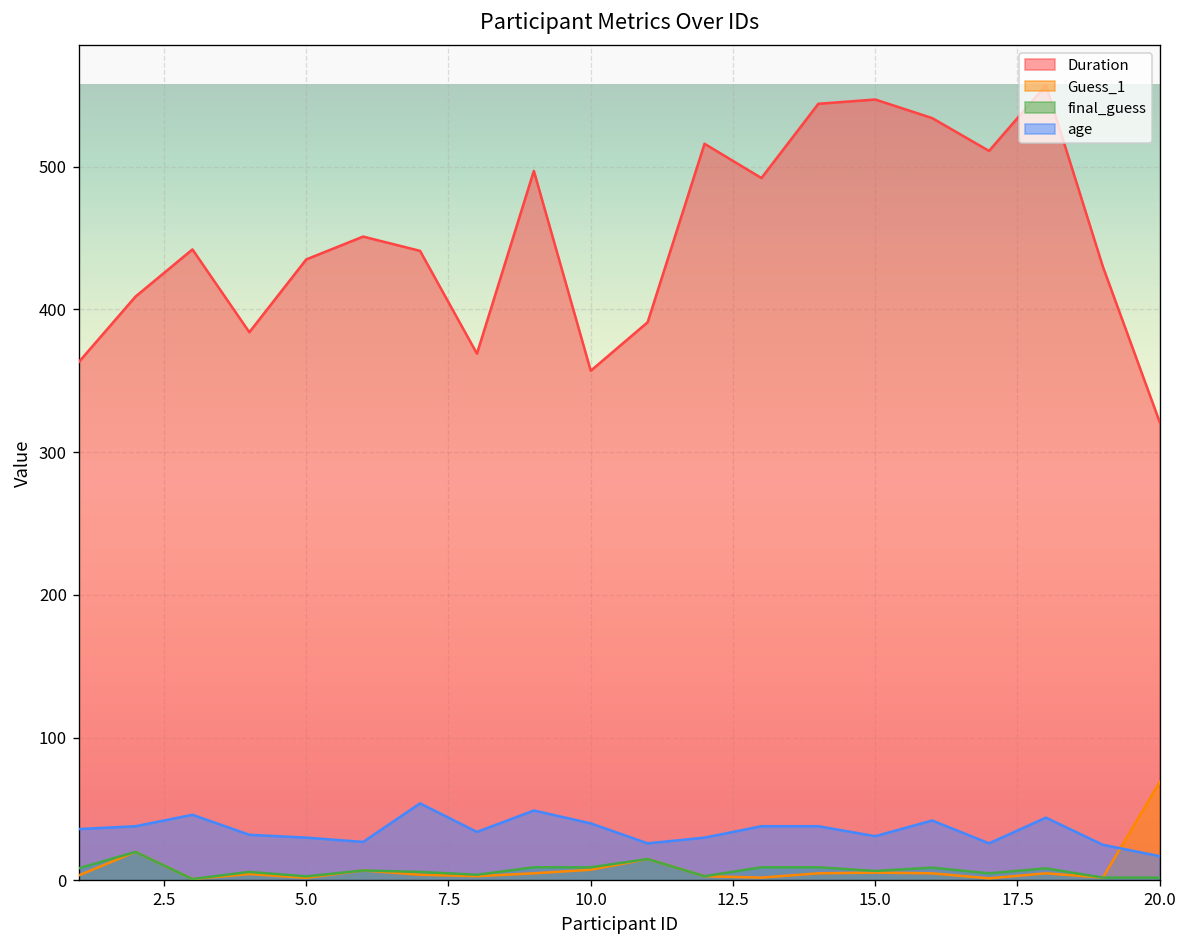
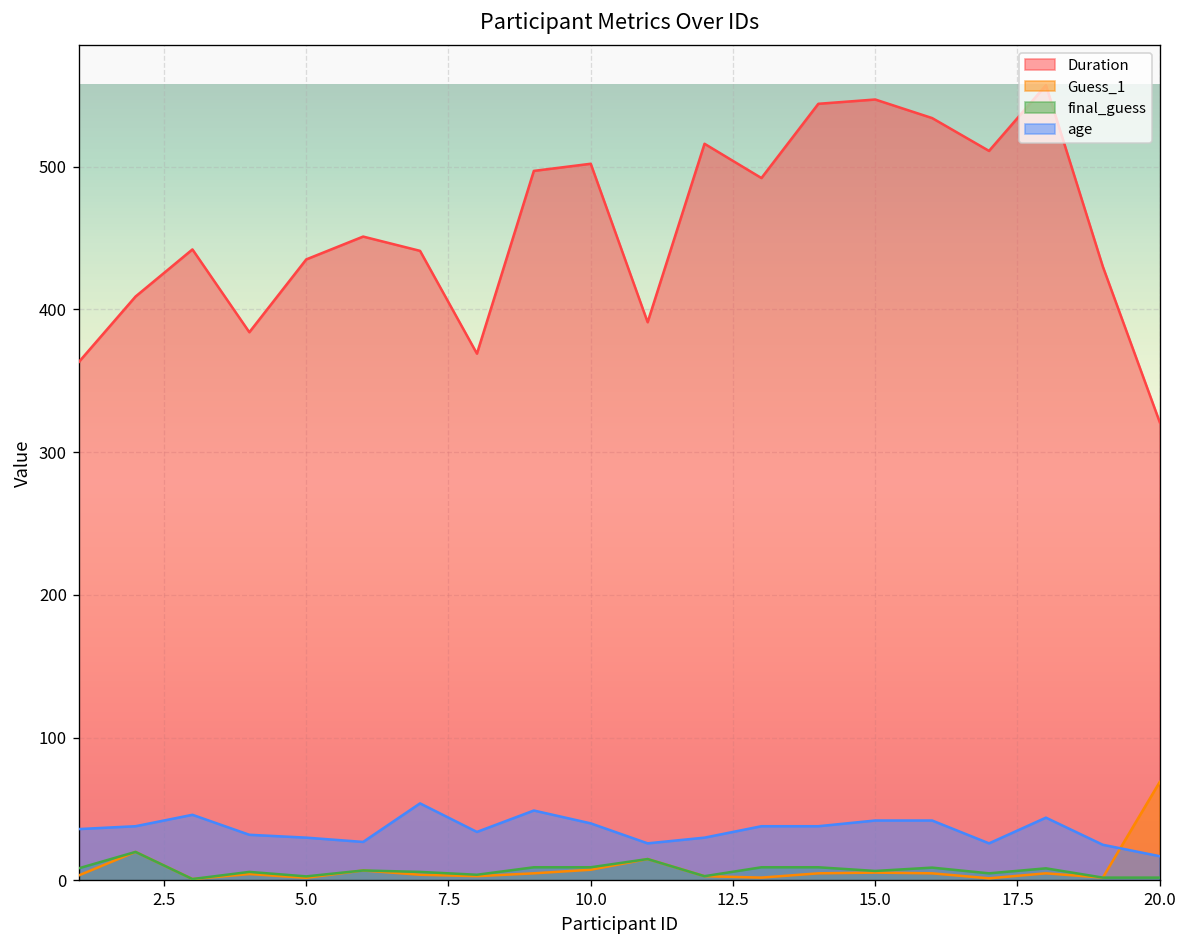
  {
    "Duration": {
      "5.0": 435,
-     "10.0": 357,
+     "10.0": 502,
      "15.0": 547,
      "20.0": 321
    },
    "Guess_1": {
      "20.0": 69
    },
    "final_guess": {
      "20.0": 2
    },
    "age": {
      "5.0": 30,
      "10.0": 40,
-     "15.0": 31,
+     "15.0": 42,
      "20.0": 17
    }
  }
